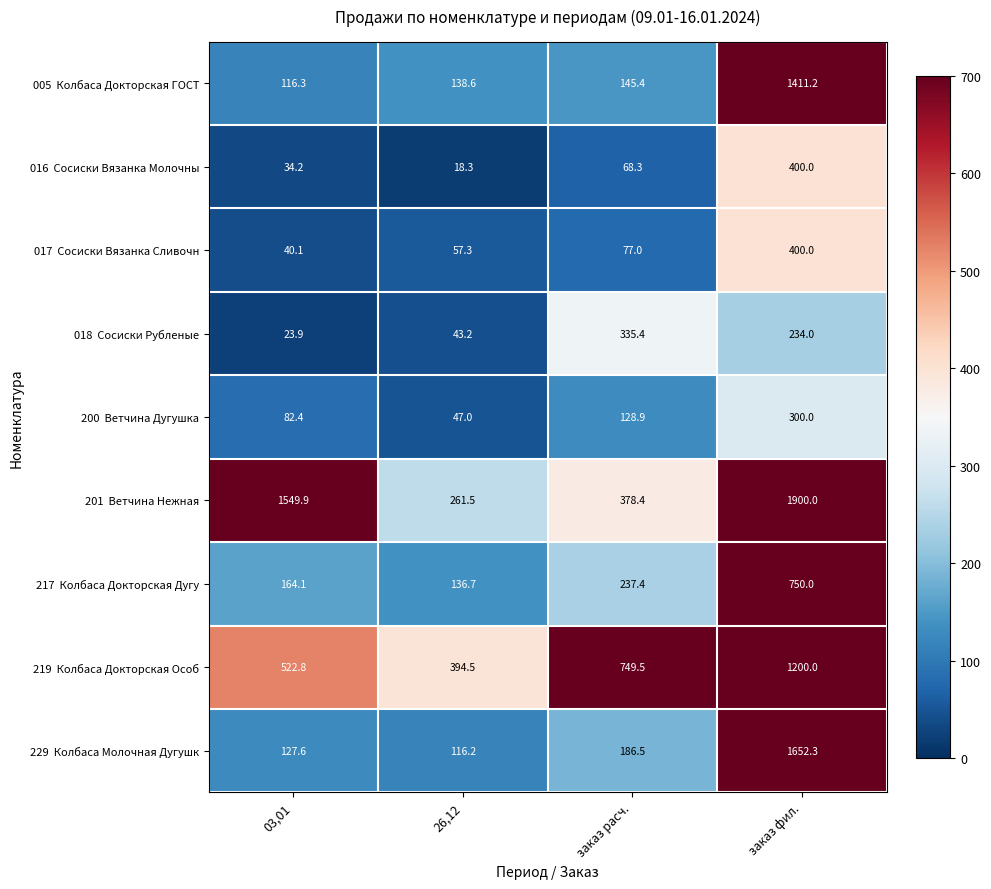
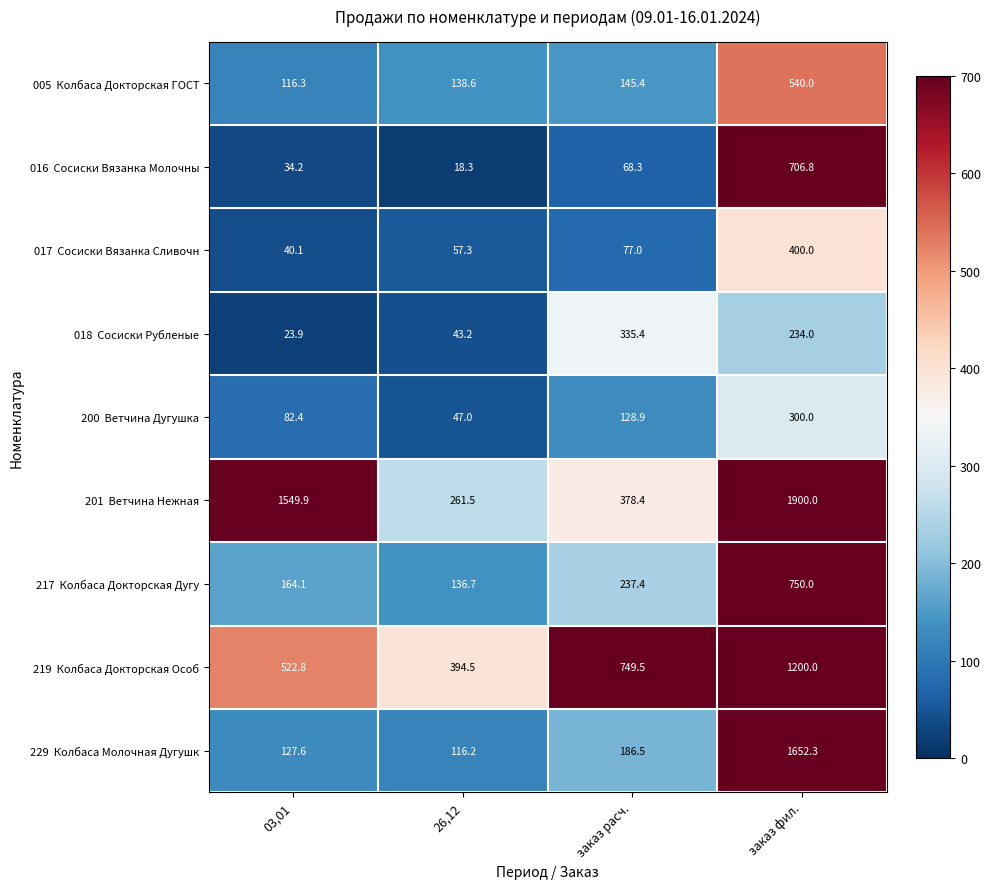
  {
    "005 Колбаса Докторская ГОСТ": {
      "03,01": 116.3,
      "26,12": 138.6,
      "заказ расч.": 145.4,
-     "заказ фил.": 1411.2
+     "заказ фил.": 540.0
    },
    "016 Сосиски Вязанка Молочны": {
      "03,01": 34.2,
      "26,12": 18.3,
      "заказ расч.": 68.3,
-     "заказ фил.": 400.0
+     "заказ фил.": 706.8
    },
    "017 Сосиски Вязанка Сливочн": {
      "03,01": 40.1,
      "26,12": 57.3,
      "заказ расч.": 77.0,
      "заказ фил.": 400.0
    },
    "018 Сосиски Рубленые": {
      "03,01": 23.9,
      "26,12": 43.2,
      "заказ расч.": 335.4,
      "заказ фил.": 234.0
    },
    "200 Ветчина Дугушка": {
      "03,01": 82.4,
      "26,12": 47.0,
      "заказ расч.": 128.9,
      "заказ фил.": 300.0
    },
    "201 Ветчина Нежная": {
      "03,01": 1549.9,
      "26,12": 261.5,
      "заказ расч.": 378.4,
      "заказ фил.": 1900.0
    },
    "217 Колбаса Докторская Дугу": {
      "03,01": 164.1,
      "26,12": 136.7,
      "заказ расч.": 237.4,
      "заказ фил.": 750.0
    },
    "219 Колбаса Докторская Особ": {
      "03,01": 522.8,
      "26,12": 394.5,
      "заказ расч.": 749.5,
      "заказ фил.": 1200.0
    },
    "229 Колбаса Молочная Дугушк": {
      "03,01": 127.6,
      "26,12": 116.2,
      "заказ расч.": 186.5,
      "заказ фил.": 1652.3
    }
  }
